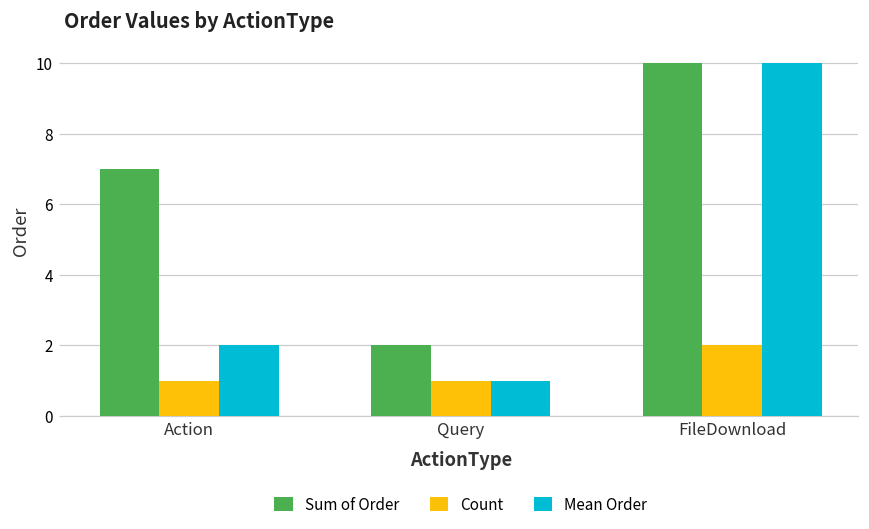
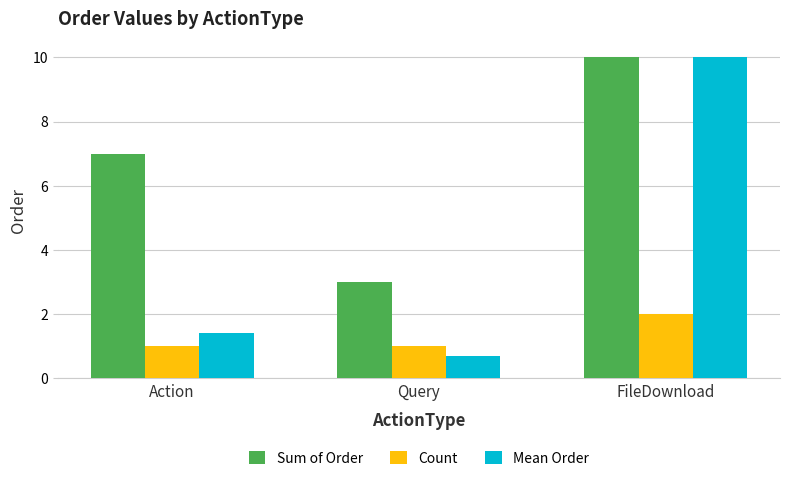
  {
    "Sum of Order": {
      "Action": 7,
-     "Query": 2,
+     "Query": 3,
      "FileDownload": 10
    },
    "Count": {
      "Action": 1.0,
      "Query": 1.0,
      "FileDownload": 2.0
    },
    "Mean Order": {
-     "Action": 2.0,
-     "Query": 1.0,
+     "Action": 1.4,
+     "Query": 0.7,
      "FileDownload": 10.0
    }
  }
